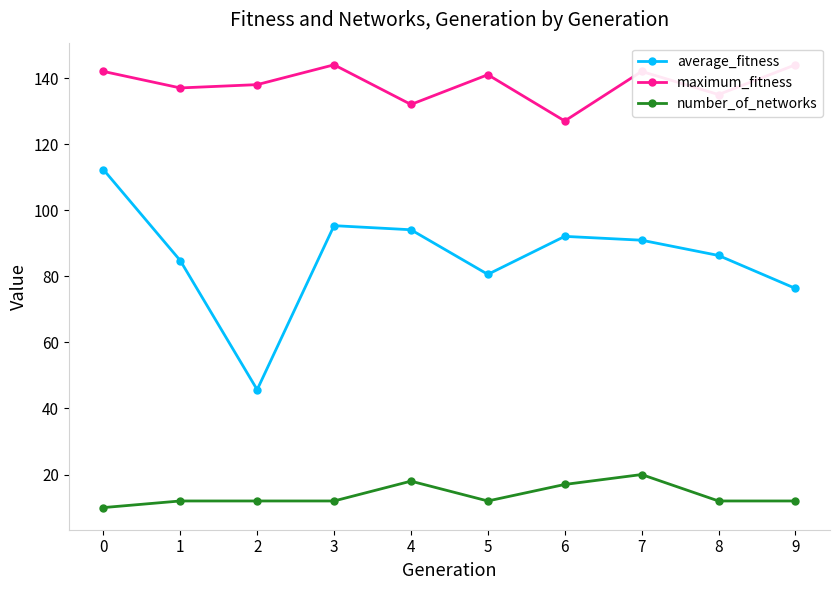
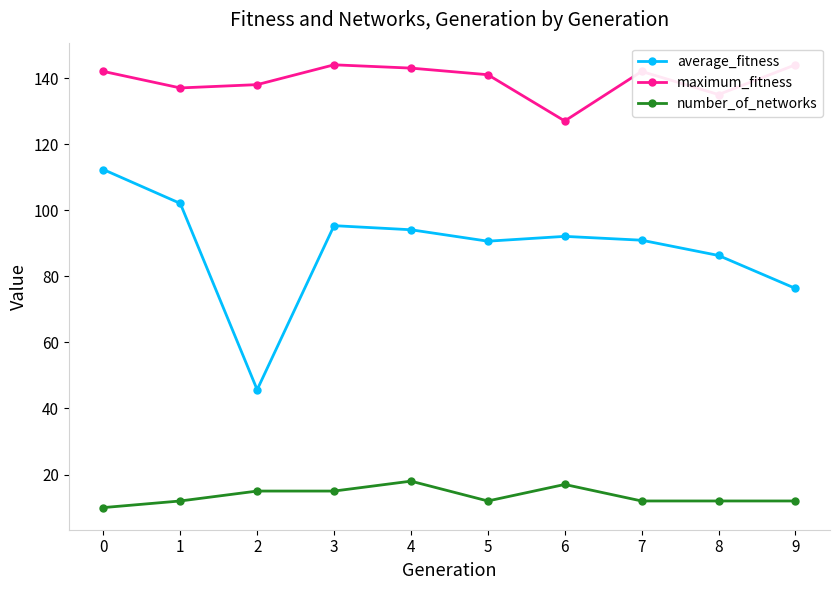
  {
    "average_fitness": {
      "0": 112,
-     "1": 85,
+     "1": 102,
      "2": 46,
      "3": 95,
      "4": 94,
-     "5": 81,
+     "5": 91,
      "6": 92,
      "7": 91,
      "8": 86,
      "9": 76
    },
    "maximum_fitness": {
      "0": 142,
      "1": 137,
      "2": 138,
      "3": 144,
-     "4": 132,
+     "4": 143,
      "5": 141,
      "6": 127
    },
    "number_of_networks": {
      "0": 10,
      "1": 12,
-     "2": 12,
-     "3": 12,
+     "2": 15,
+     "3": 15,
      "4": 18,
      "5": 12,
      "6": 17,
-     "7": 20,
+     "7": 12,
      "8": 12,
      "9": 12
    }
  }
